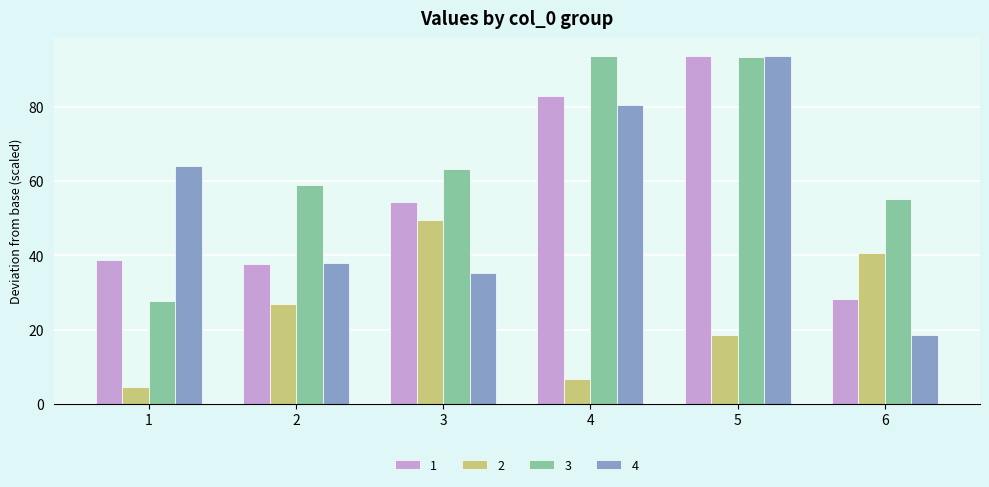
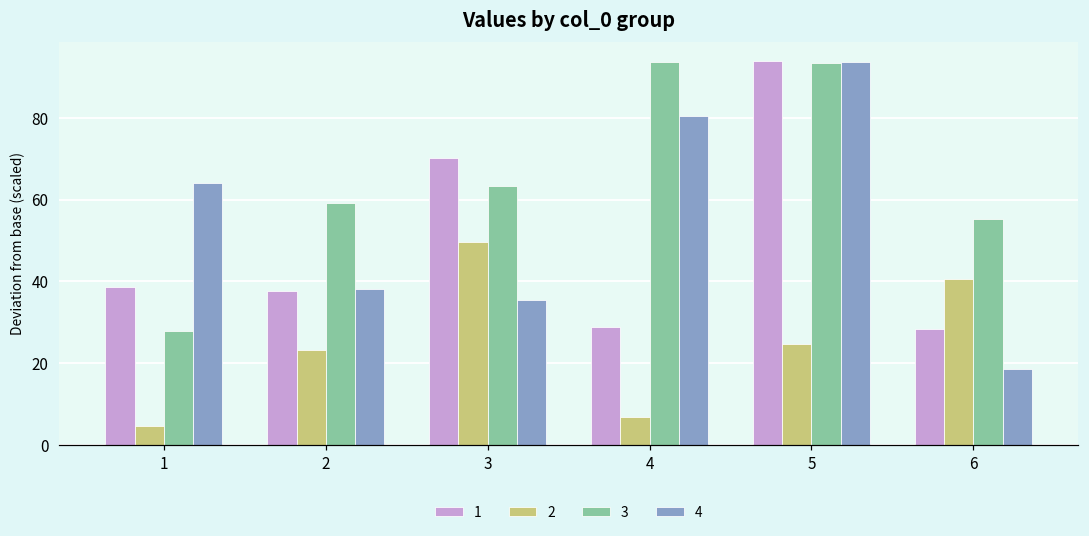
  {
    "1": {
      "1": 39,
      "2": 38,
-     "3": 54,
-     "4": 83,
+     "3": 70,
+     "4": 29,
      "5": 94,
      "6": 28
    },
    "2": {
      "1": 5,
-     "2": 27,
+     "2": 23,
      "3": 50,
      "4": 7,
-     "5": 19,
+     "5": 25,
      "6": 41
    }
  }
